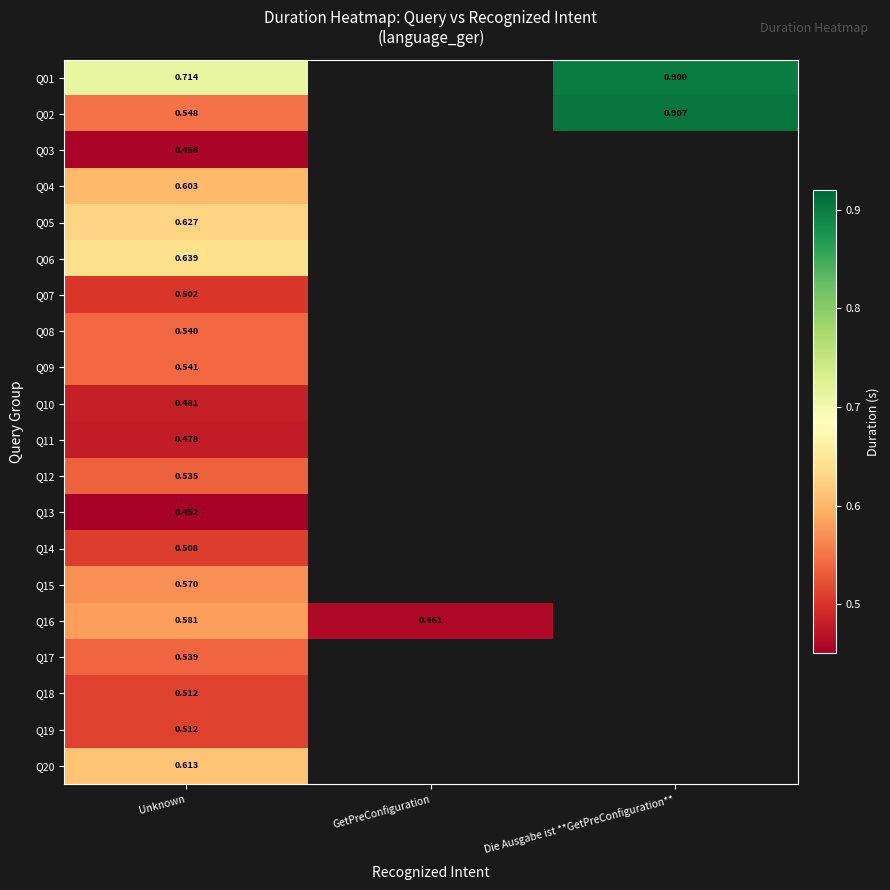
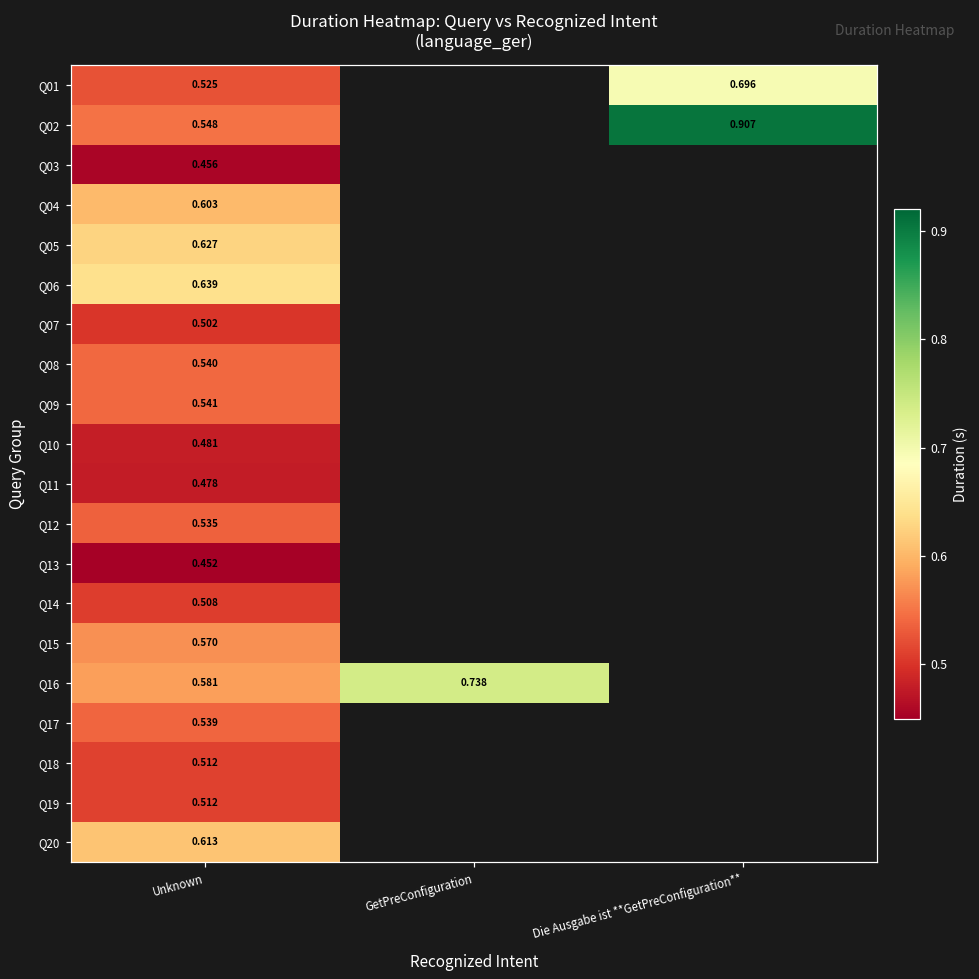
  {
    "Q01": {
-     "Unknown": 0.714,
-     "Die Ausgabe ist **GetPreConfiguration**": 0.900
+     "Unknown": 0.525,
+     "Die Ausgabe ist **GetPreConfiguration**": 0.696
    },
    "Q02": {
      "Unknown": 0.548,
      "Die Ausgabe ist **GetPreConfiguration**": 0.907
    },
    "Q03": {
      "Unknown": 0.456
    },
    "Q04": {
      "Unknown": 0.603
    },
    "Q05": {
      "Unknown": 0.627
    },
    "Q06": {
      "Unknown": 0.639
    },
    "Q07": {
      "Unknown": 0.502
    },
    "Q08": {
      "Unknown": 0.540
    },
    "Q09": {
      "Unknown": 0.541
    },
    "Q10": {
      "Unknown": 0.481
    },
    "Q11": {
      "Unknown": 0.478
    },
    "Q12": {
      "Unknown": 0.535
    },
    "Q13": {
      "Unknown": 0.452
    },
    "Q14": {
      "Unknown": 0.508
    },
    "Q15": {
      "Unknown": 0.570
    },
    "Q16": {
      "Unknown": 0.581,
-     "GetPreConfiguration": 0.461
+     "GetPreConfiguration": 0.738
    },
    "Q17": {
      "Unknown": 0.539
    },
    "Q18": {
      "Unknown": 0.512
    },
    "Q19": {
      "Unknown": 0.512
    },
    "Q20": {
      "Unknown": 0.613
    }
  }
